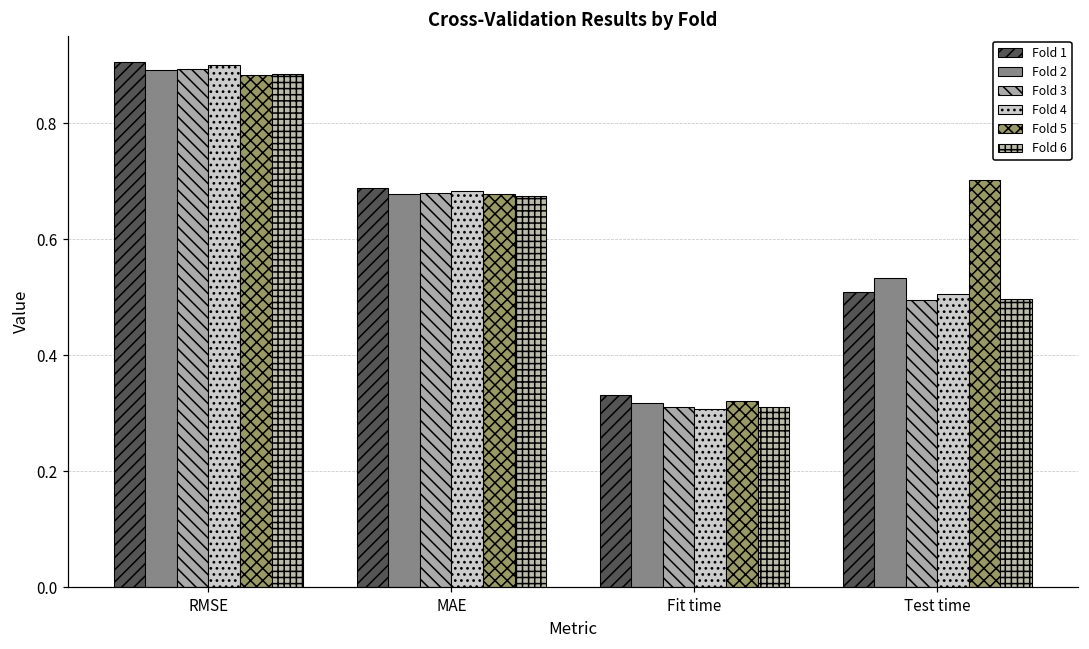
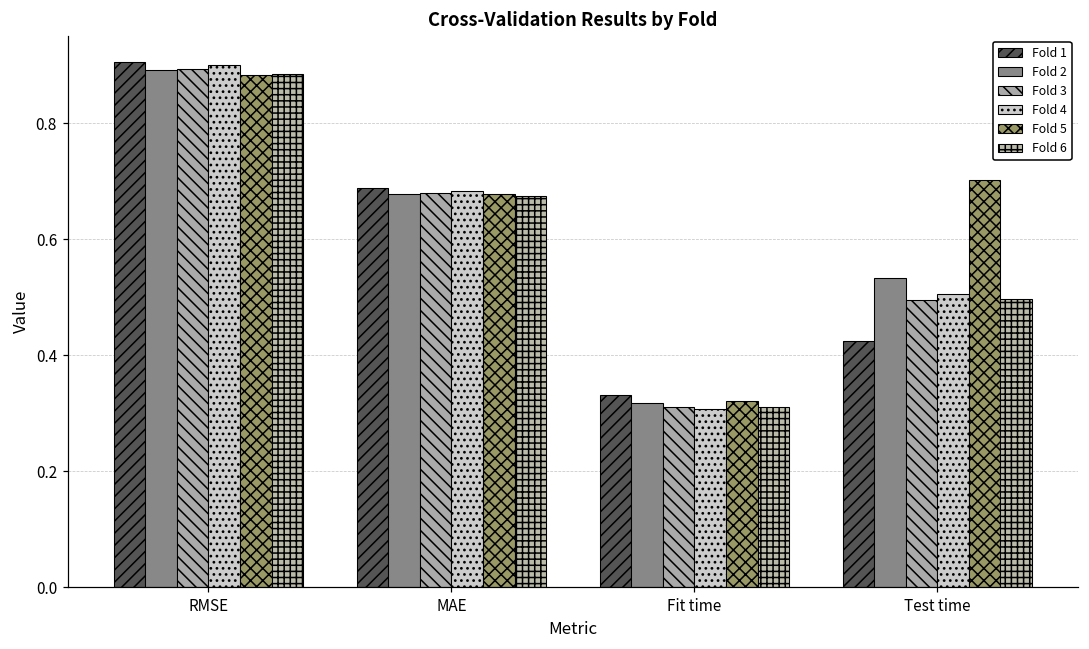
  {
    "Fold 1": {
      "RMSE": 0.91,
      "MAE": 0.69,
      "Fit time": 0.33,
-     "Test time": 0.51
+     "Test time": 0.42
    }
  }
